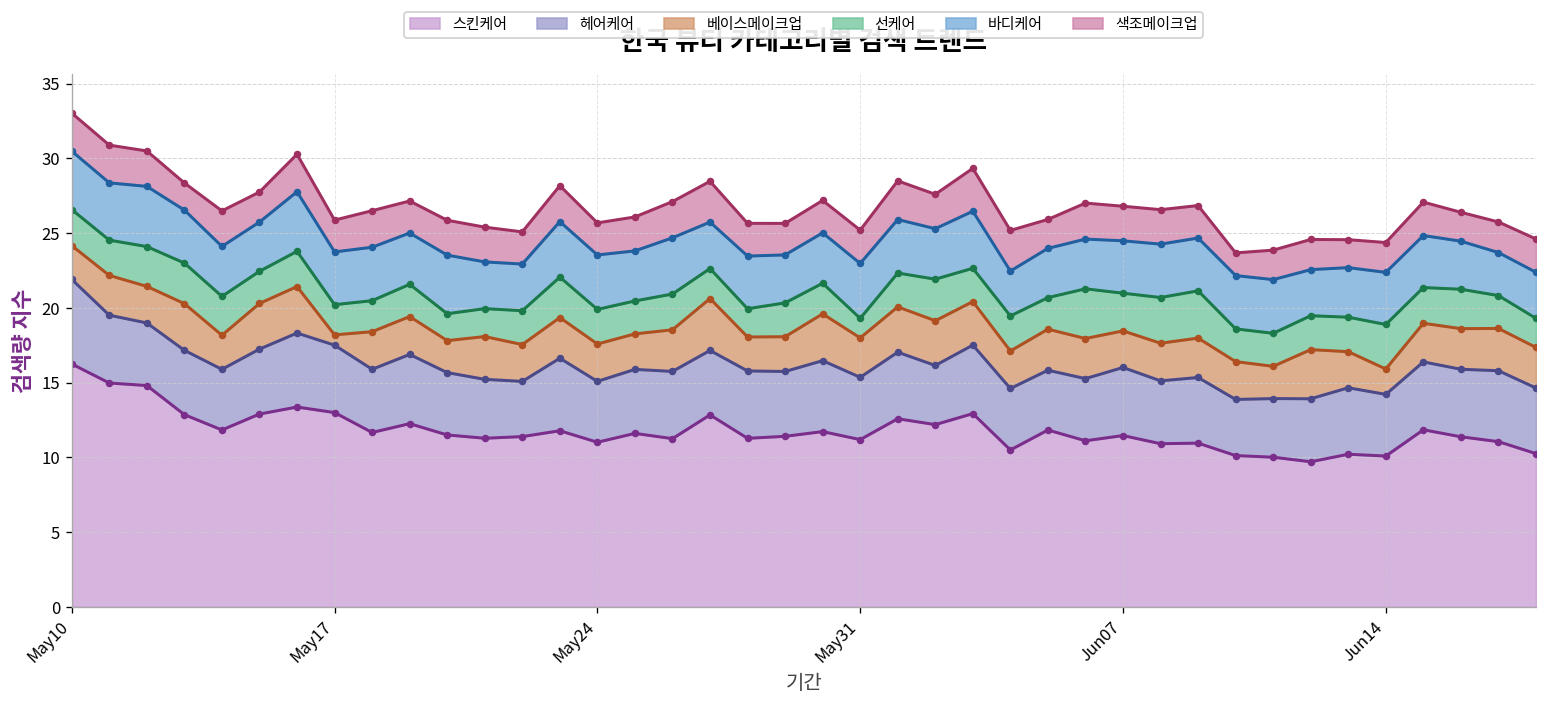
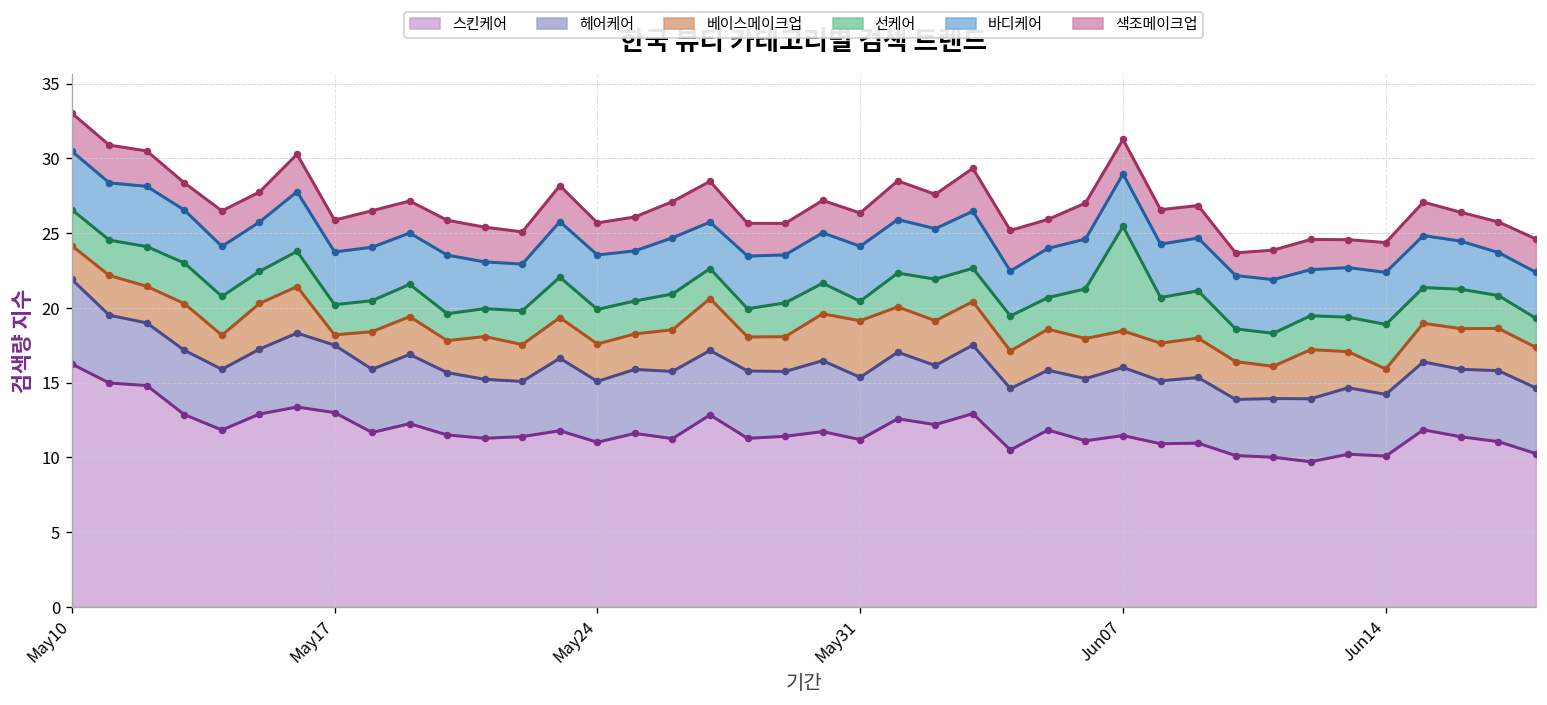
  {
    "베이스메이크업": {
      "May10": 2.3,
      "May17": 0.7,
      "May24": 2.5,
-     "May31": 2.6,
+     "May31": 3.8,
      "Jun07": 2.4,
      "Jun14": 1.7
    },
    "선케어": {
      "May10": 2.4,
      "May17": 2.0,
      "May24": 2.3,
      "May31": 1.3,
-     "Jun07": 2.5,
+     "Jun07": 7.0,
      "Jun14": 3.0
    }
  }
